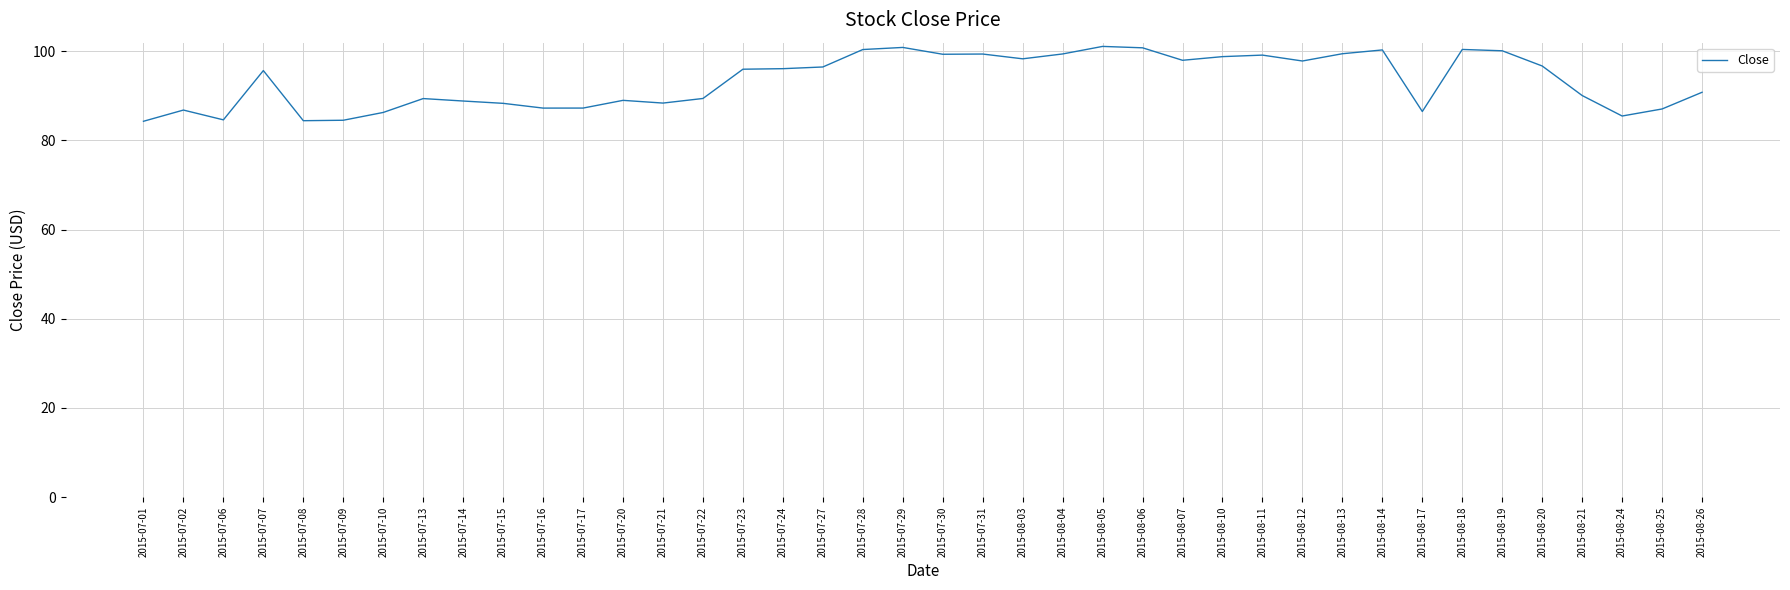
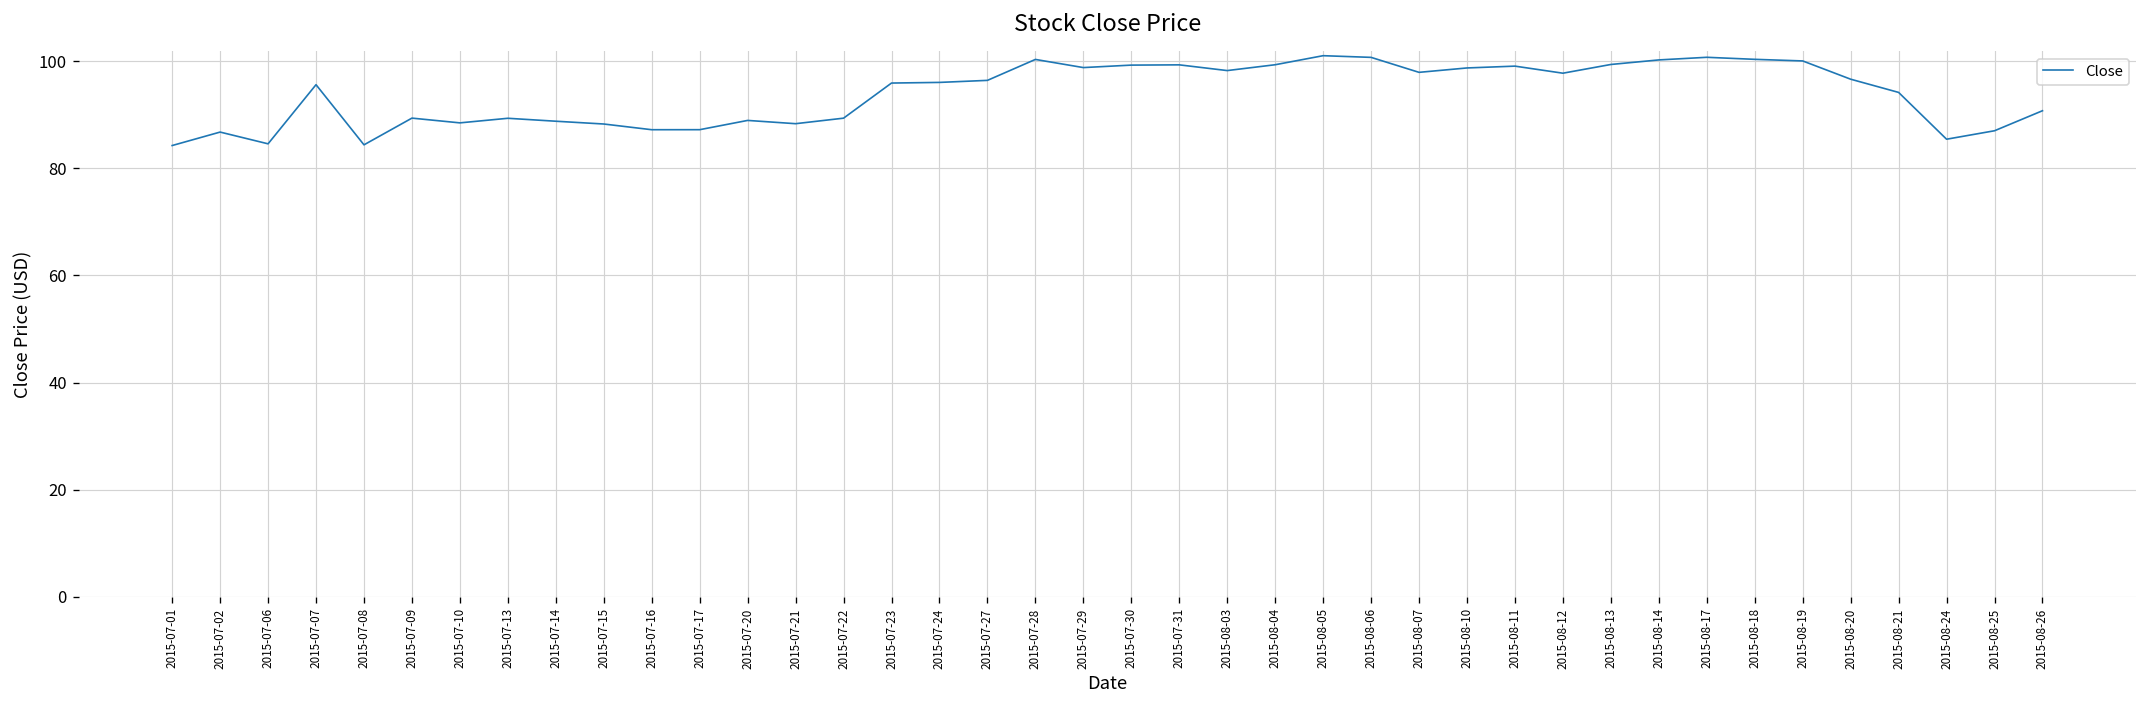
  {
    "2015-07-01": 84,
    "2015-07-02": 87,
    "2015-07-06": 85,
    "2015-07-07": 96,
    "2015-07-08": 84,
-   "2015-07-09": 84,
-   "2015-07-10": 86,
+   "2015-07-09": 89,
+   "2015-07-10": 88,
    "2015-07-13": 89,
    "2015-07-14": 89,
    "2015-07-15": 88,
    "2015-07-16": 87,
    "2015-07-17": 87,
    "2015-07-20": 89,
    "2015-07-21": 88,
    "2015-07-22": 89,
    "2015-07-23": 96,
    "2015-07-24": 96,
    "2015-07-27": 96,
    "2015-07-28": 100,
-   "2015-07-29": 101,
+   "2015-07-29": 99,
    "2015-07-30": 99,
    "2015-07-31": 99,
    "2015-08-03": 98,
    "2015-08-04": 99,
    "2015-08-05": 101,
    "2015-08-06": 101,
    "2015-08-07": 98,
    "2015-08-10": 99,
    "2015-08-11": 99,
    "2015-08-12": 98,
    "2015-08-13": 99,
    "2015-08-14": 100,
-   "2015-08-17": 86,
+   "2015-08-17": 101,
    "2015-08-18": 100,
    "2015-08-19": 100,
    "2015-08-20": 97,
-   "2015-08-21": 90,
+   "2015-08-21": 94,
    "2015-08-24": 85,
    "2015-08-25": 87,
    "2015-08-26": 91
  }
